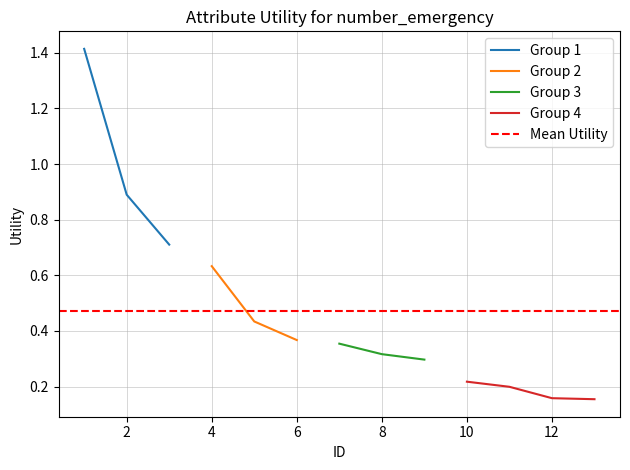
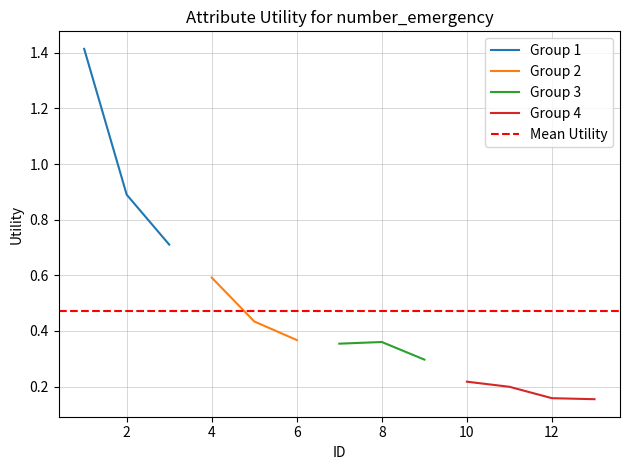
  {
    "Group 1": {
      "2": 0.89
    },
    "Group 2": {
-     "4": 0.63,
+     "4": 0.59,
      "6": 0.37
    },
    "Group 3": {
-     "8": 0.32
+     "8": 0.36
    },
    "Group 4": {
      "10": 0.22,
      "12": 0.16
    }
  }
